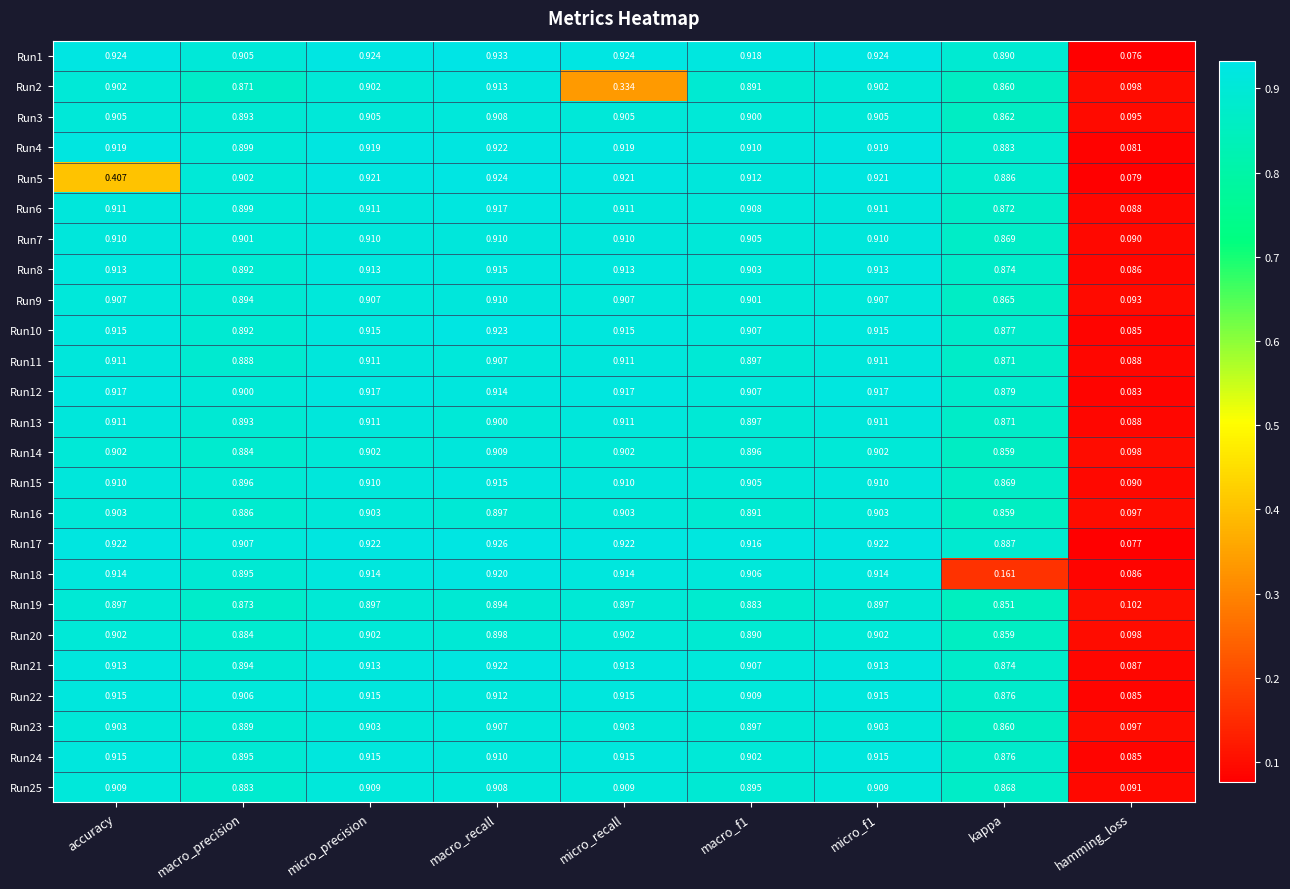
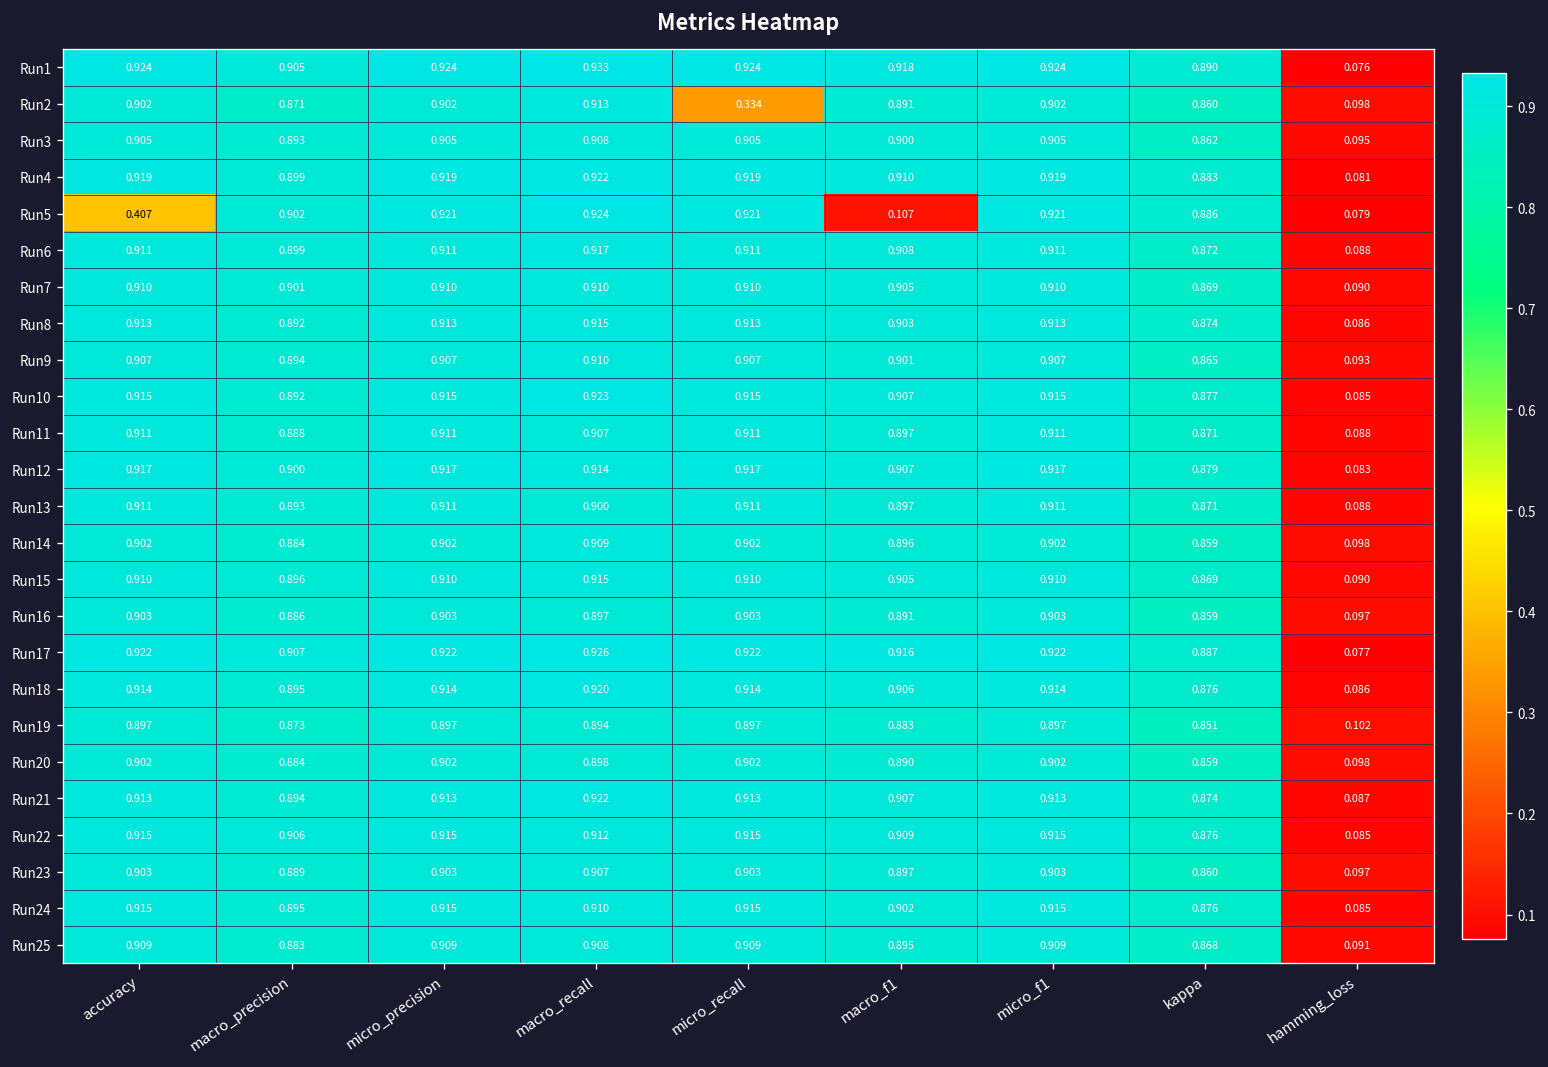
  {
    "Run5": {
      "accuracy": 0.407,
      "macro_precision": 0.902,
      "micro_precision": 0.921,
      "macro_recall": 0.924,
      "micro_recall": 0.921,
-     "macro_f1": 0.912,
+     "macro_f1": 0.107,
      "micro_f1": 0.921,
      "kappa": 0.886,
      "hamming_loss": 0.079
    },
    "Run18": {
      "accuracy": 0.914,
      "macro_precision": 0.895,
      "micro_precision": 0.914,
      "macro_recall": 0.920,
      "micro_recall": 0.914,
      "macro_f1": 0.906,
      "micro_f1": 0.914,
-     "kappa": 0.161,
+     "kappa": 0.876,
      "hamming_loss": 0.086
    }
  }
